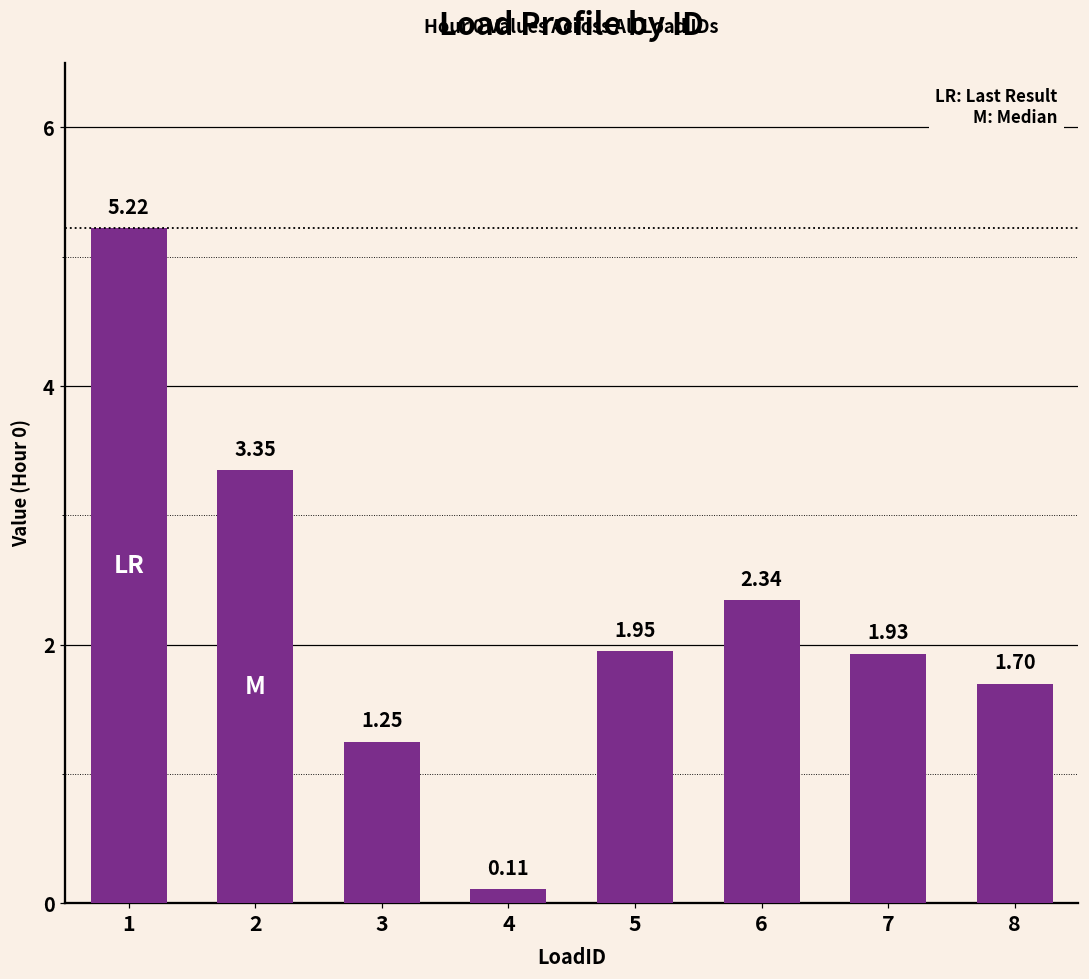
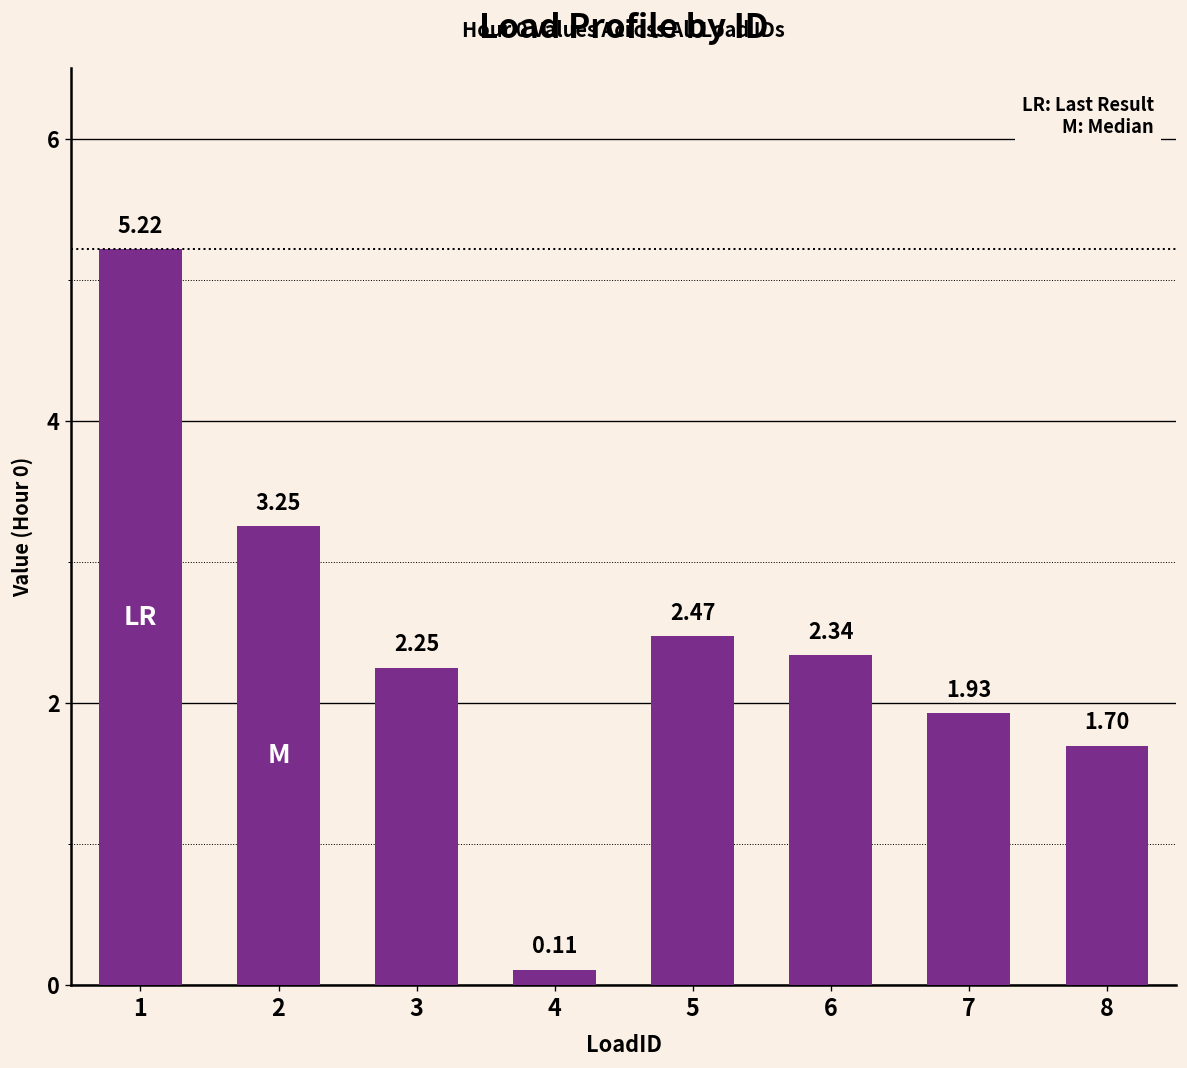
  {
    "1": 5.22,
-   "2": 3.35,
-   "3": 1.25,
+   "2": 3.25,
+   "3": 2.25,
    "4": 0.11,
-   "5": 1.95,
+   "5": 2.47,
    "6": 2.34,
    "7": 1.93,
    "8": 1.70
  }
